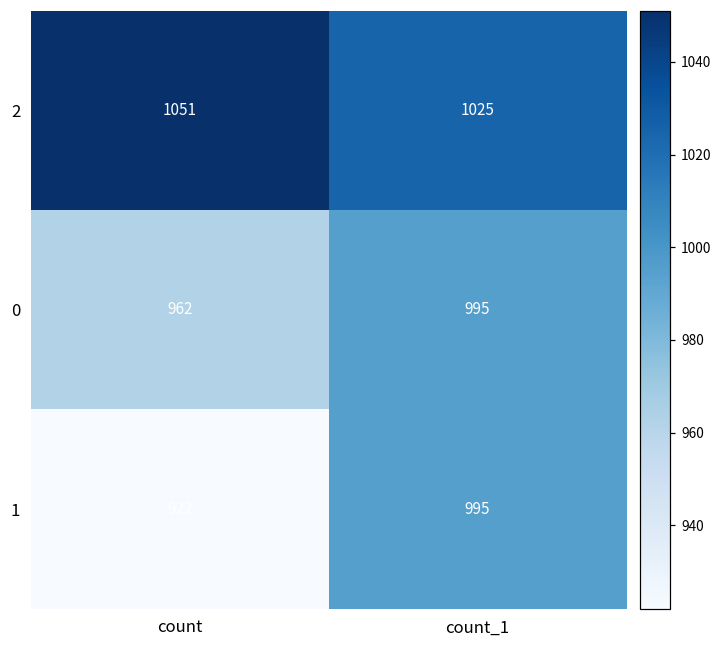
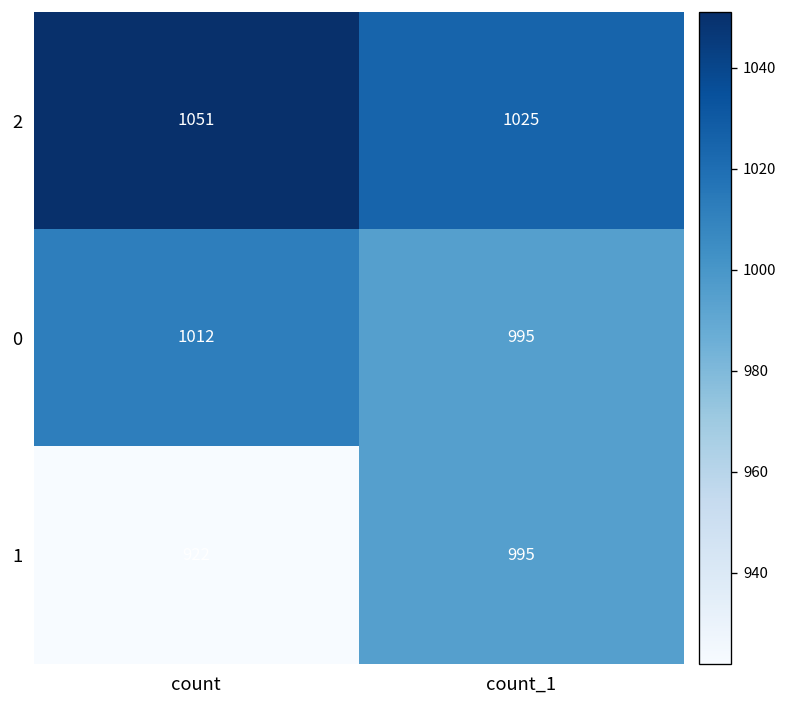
  {
    "2": {
      "count": 1051,
      "count_1": 1025
    },
    "0": {
-     "count": 962,
+     "count": 1012,
      "count_1": 995
    },
    "1": {
      "count_1": 995
    }
  }
